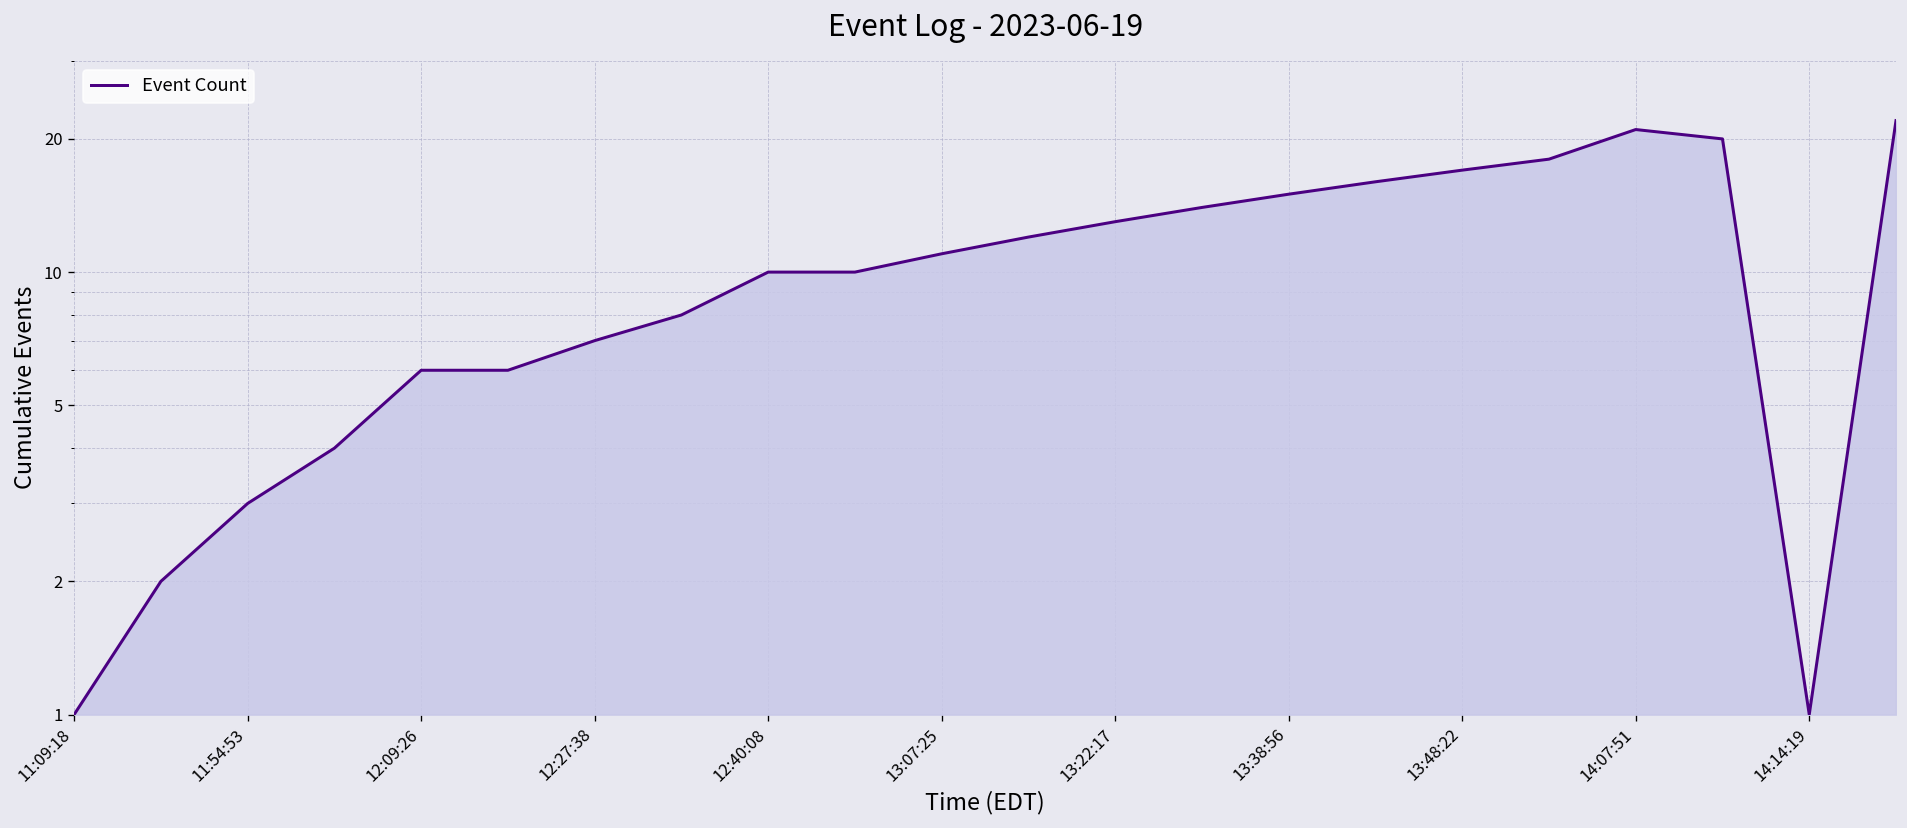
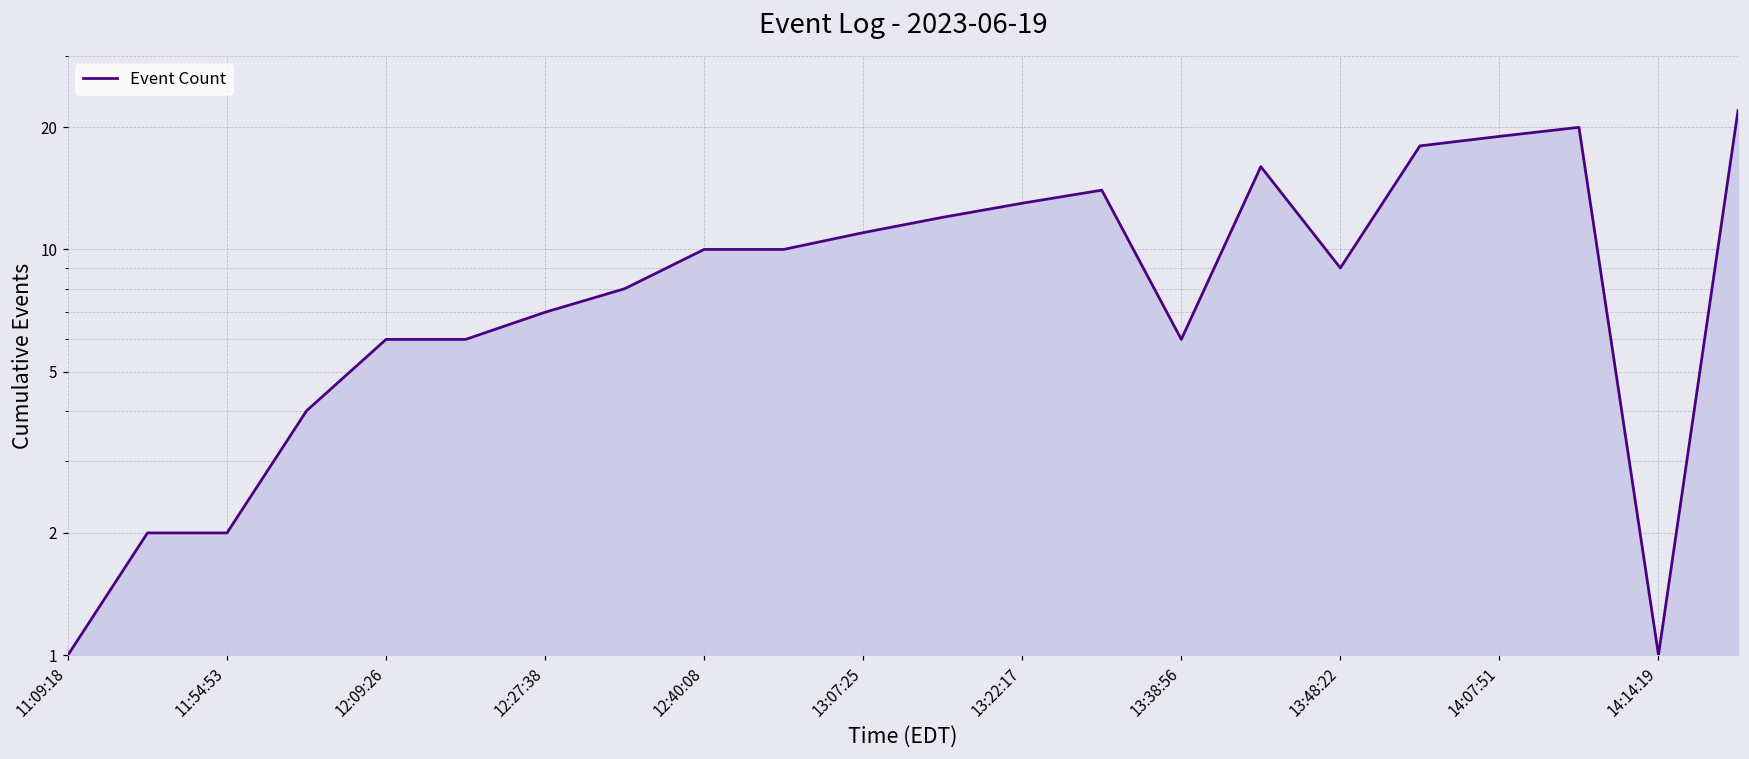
  {
    "11:09:18": 1,
-   "11:54:53": 3,
+   "11:54:53": 2,
    "12:09:26": 6,
    "12:27:38": 7,
    "12:40:08": 10,
    "13:07:25": 11,
    "13:22:17": 13,
-   "13:38:56": 15,
-   "13:48:22": 17,
-   "14:07:51": 21,
+   "13:38:56": 6,
+   "13:48:22": 9,
+   "14:07:51": 19,
    "14:14:19": 1
  }
